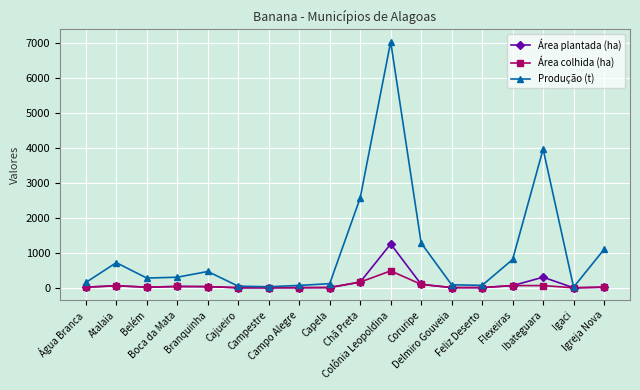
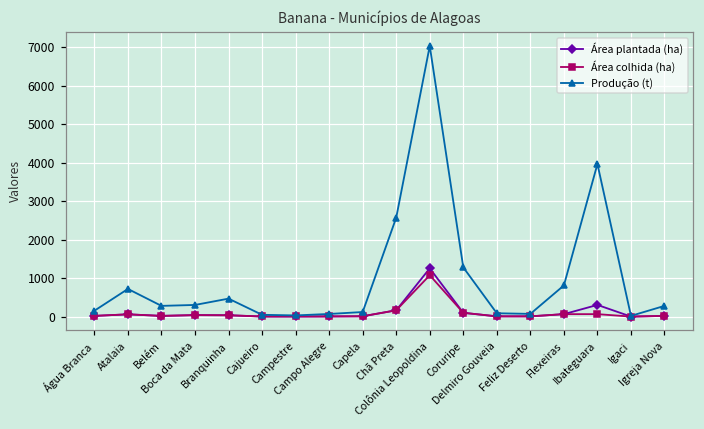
  {
    "Área plantada (ha)": {
      "Colônia Leopoldina": 1300,
      "Ibateguara": 300
    },
    "Área colhida (ha)": {
-     "Colônia Leopoldina": 500,
+     "Colônia Leopoldina": 1100,
      "Ibateguara": 100
    },
    "Produção (t)": {
      "Água Branca": 200,
      "Atalaia": 700,
      "Belém": 300,
      "Boca da Mata": 300,
      "Branquinha": 500,
      "Capela": 100,
      "Chã Preta": 2600,
      "Colônia Leopoldina": 7000,
      "Coruripe": 1300,
      "Delmiro Gouveia": 100,
      "Flexeiras": 800,
      "Ibateguara": 4000,
-     "Igreja Nova": 1100
+     "Igreja Nova": 300
    }
  }
